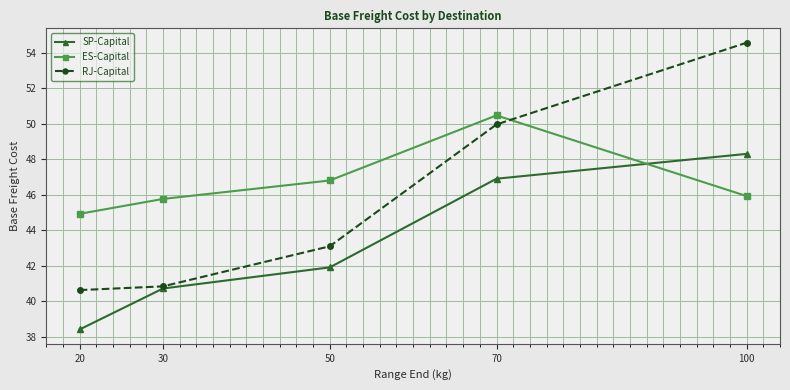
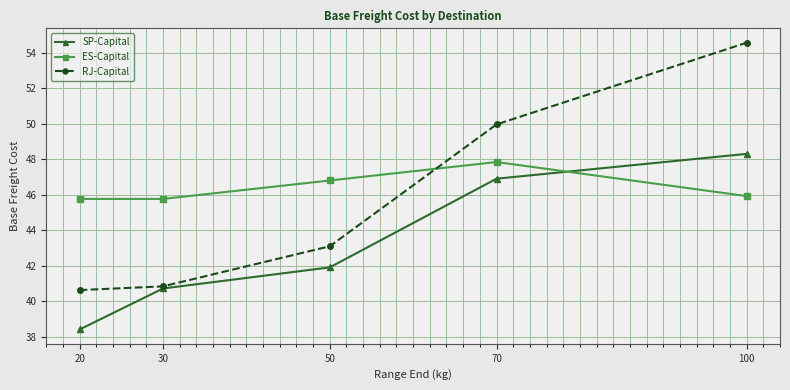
  {
    "ES-Capital": {
-     "20": 44.9,
+     "20": 45.8,
      "30": 45.8,
      "50": 46.8,
-     "70": 50.5,
+     "70": 47.8,
      "100": 45.9
    }
  }
